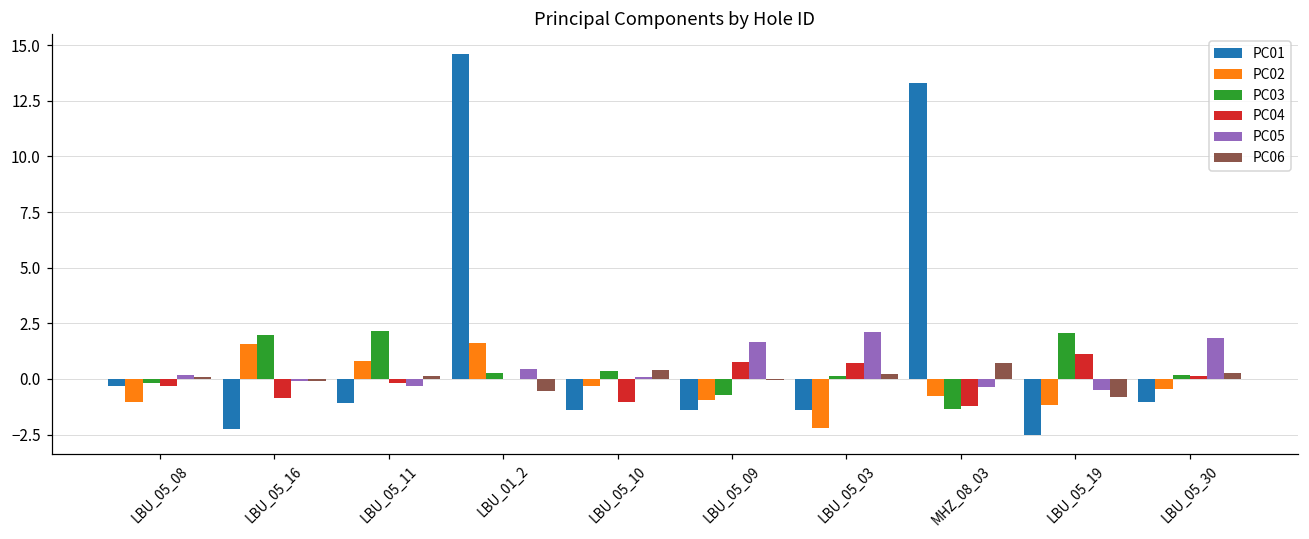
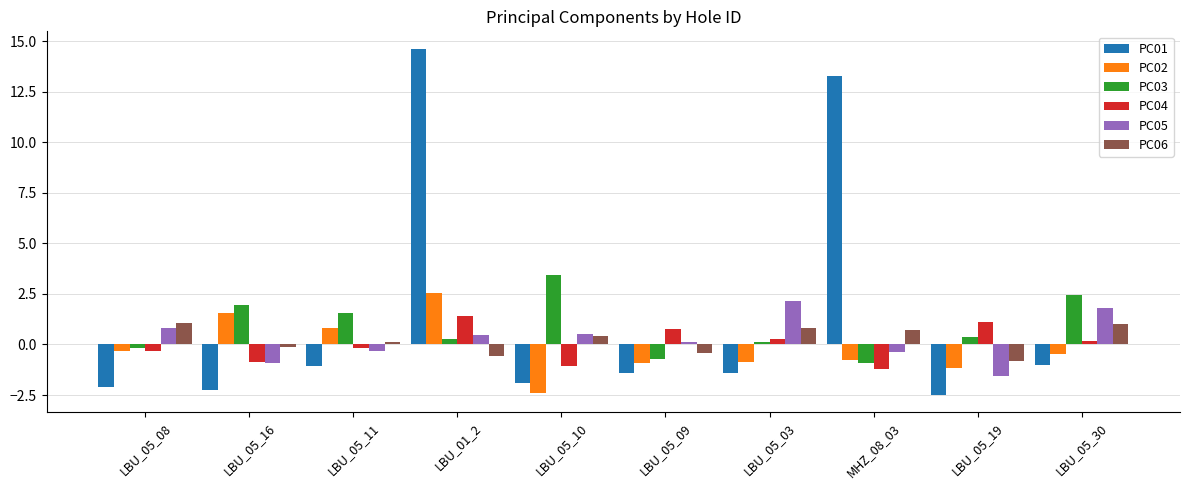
  {
    "PC01": {
-     "LBU_05_08": -0.3,
+     "LBU_05_08": -2.1,
      "LBU_05_16": -2.2,
      "LBU_05_11": -1.1,
      "LBU_01_2": 14.6,
-     "LBU_05_10": -1.4,
+     "LBU_05_10": -1.9,
      "LBU_05_09": -1.4,
      "LBU_05_03": -1.4,
      "MHZ_08_03": 13.3,
      "LBU_05_19": -2.5,
      "LBU_05_30": -1.0
    },
    "PC02": {
-     "LBU_05_08": -1.0,
+     "LBU_05_08": -0.3,
      "LBU_05_16": 1.6,
      "LBU_05_11": 0.8,
-     "LBU_01_2": 1.6,
-     "LBU_05_10": -0.3,
+     "LBU_01_2": 2.6,
+     "LBU_05_10": -2.4,
      "LBU_05_09": -0.9,
-     "LBU_05_03": -2.2,
+     "LBU_05_03": -0.9,
      "MHZ_08_03": -0.8,
      "LBU_05_19": -1.2,
      "LBU_05_30": -0.5
    },
    "PC03": {
      "LBU_05_08": -0.2,
      "LBU_05_16": 2.0,
-     "LBU_05_11": 2.2,
+     "LBU_05_11": 1.5,
      "LBU_01_2": 0.3,
-     "LBU_05_10": 0.4,
+     "LBU_05_10": 3.4,
      "LBU_05_09": -0.7,
-     "MHZ_08_03": -1.4,
-     "LBU_05_19": 2.0,
-     "LBU_05_30": 0.2
+     "MHZ_08_03": -0.9,
+     "LBU_05_19": 0.3,
+     "LBU_05_30": 2.4
    },
    "PC04": {
      "LBU_05_08": -0.3,
      "LBU_05_16": -0.9,
      "LBU_05_11": -0.2,
-     "LBU_01_2": 0.0,
+     "LBU_01_2": 1.4,
      "LBU_05_10": -1.1,
      "LBU_05_09": 0.8,
-     "LBU_05_03": 0.7,
+     "LBU_05_03": 0.2,
      "MHZ_08_03": -1.2,
      "LBU_05_19": 1.1,
      "LBU_05_30": 0.2
    },
    "PC05": {
-     "LBU_05_08": 0.2,
-     "LBU_05_16": -0.1,
+     "LBU_05_08": 0.8,
+     "LBU_05_16": -0.9,
      "LBU_05_11": -0.3,
      "LBU_01_2": 0.5,
-     "LBU_05_10": 0.1,
-     "LBU_05_09": 1.7,
+     "LBU_05_10": 0.5,
+     "LBU_05_09": 0.1,
      "LBU_05_03": 2.1,
      "MHZ_08_03": -0.4,
-     "LBU_05_19": -0.5,
+     "LBU_05_19": -1.6,
      "LBU_05_30": 1.8
    },
    "PC06": {
-     "LBU_05_08": 0.1,
+     "LBU_05_08": 1.1,
      "LBU_05_11": 0.1,
      "LBU_01_2": -0.6,
      "LBU_05_10": 0.4,
-     "LBU_05_09": 0.0,
-     "LBU_05_03": 0.2,
+     "LBU_05_09": -0.4,
+     "LBU_05_03": 0.8,
      "MHZ_08_03": 0.7,
      "LBU_05_19": -0.8,
-     "LBU_05_30": 0.3
+     "LBU_05_30": 1.0
    }
  }
